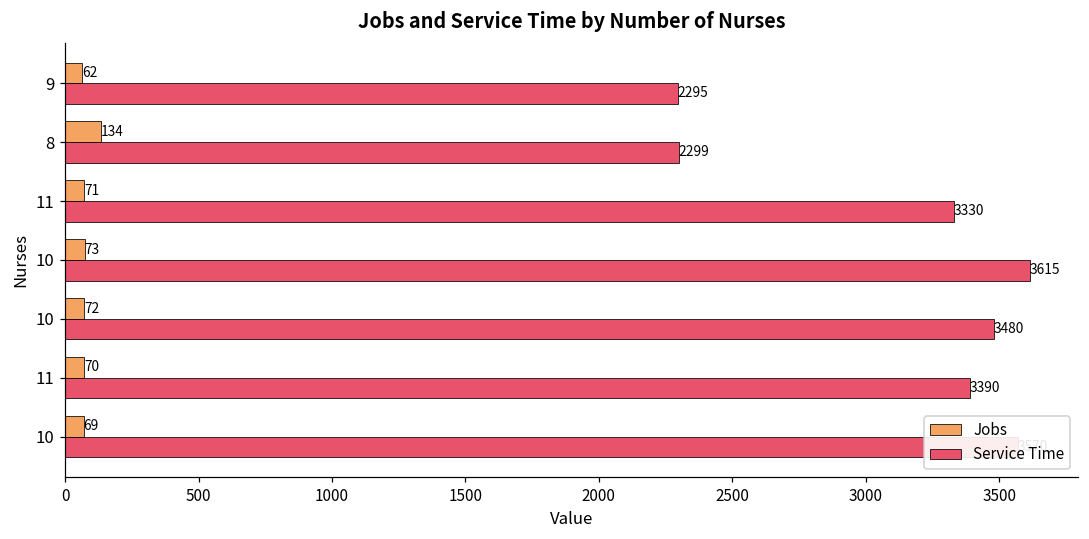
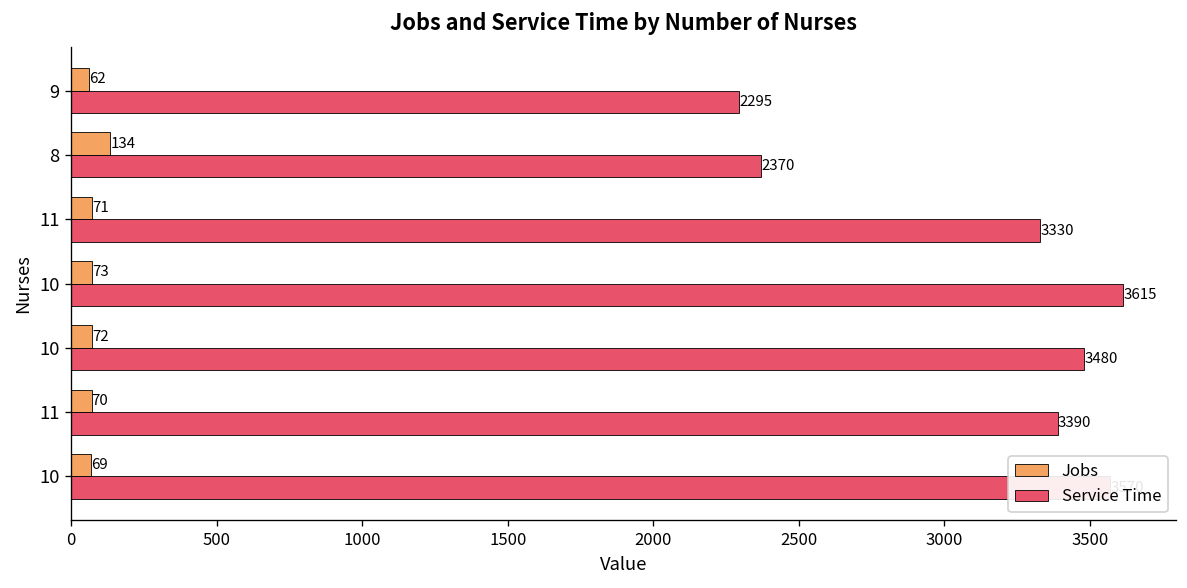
  {
    "Jobs": {
      "9": 62,
      "8": 134
    },
    "Service Time": {
      "9": 2295,
-     "8": 2299
+     "8": 2370
    }
  }
